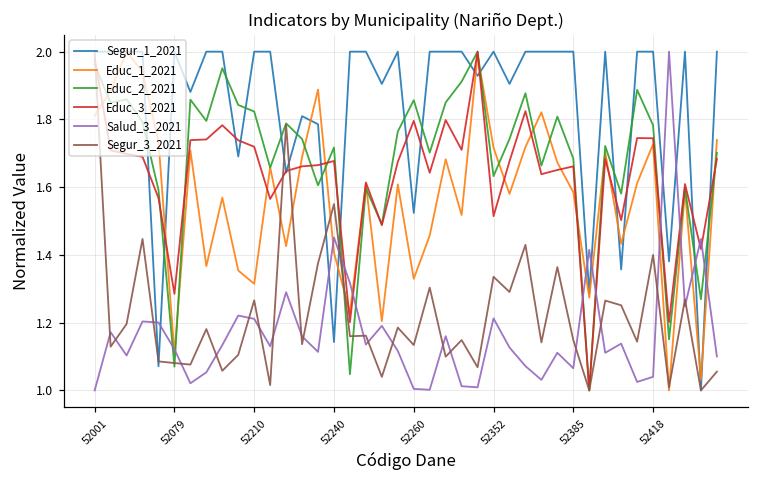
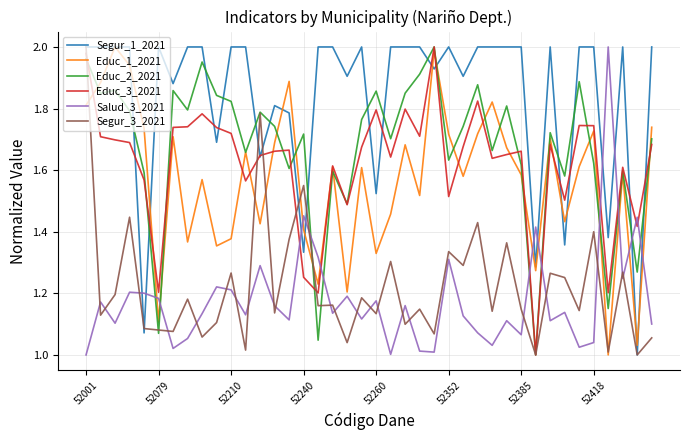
  {
    "Segur_1_2021": {
      "52210": 2.00,
-     "52240": 1.14,
+     "52240": 1.33,
      "52260": 1.52,
      "52352": 2.00,
      "52385": 2.00,
      "52418": 2.00
    },
    "Educ_1_2021": {
      "52079": 1.11,
-     "52210": 1.31,
+     "52210": 1.38,
      "52240": 1.41,
      "52260": 1.33,
      "52352": 1.72,
      "52385": 1.59,
      "52418": 1.73
    },
    "Educ_2_2021": {
      "52079": 1.07,
      "52210": 1.82,
      "52240": 1.72,
      "52260": 1.86,
      "52352": 1.63,
-     "52385": 1.68,
-     "52418": 1.78
+     "52385": 1.62,
+     "52418": 1.62
    },
    "Educ_3_2021": {
-     "52079": 1.28,
+     "52079": 1.20,
      "52210": 1.72,
-     "52240": 1.68,
+     "52240": 1.25,
      "52260": 1.80,
      "52352": 1.51,
      "52385": 1.66,
      "52418": 1.74
    },
    "Salud_3_2021": {
      "52001": 1.00,
-     "52079": 1.12,
+     "52079": 1.18,
      "52210": 1.21,
      "52240": 1.45,
-     "52260": 1.00,
-     "52352": 1.21,
+     "52260": 1.18,
+     "52352": 1.31,
      "52385": 1.07,
      "52418": 1.04
    },
    "Segur_3_2021": {
      "52079": 1.08,
      "52210": 1.27,
      "52240": 1.55,
      "52260": 1.13,
      "52352": 1.34,
      "52385": 1.15,
      "52418": 1.40
    }
  }
